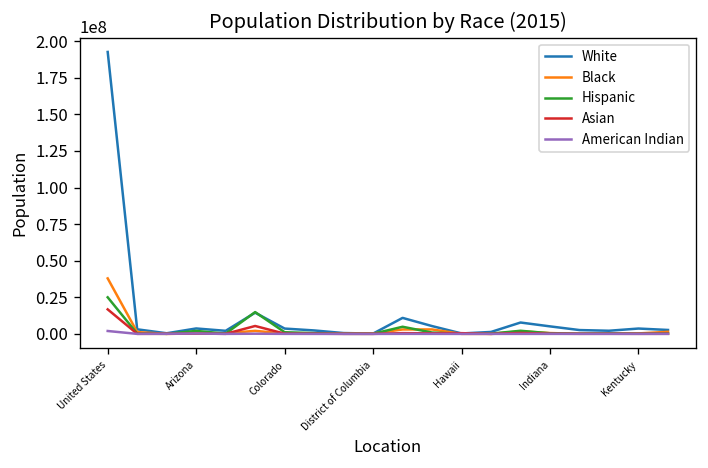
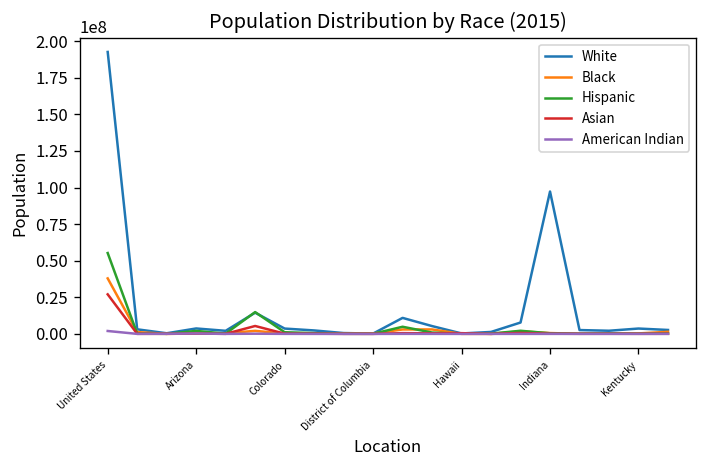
  {
    "White": {
      "United States": 193000000,
      "Colorado": 4000000,
-     "Indiana": 5000000,
+     "Indiana": 97000000,
      "Kentucky": 4000000
    },
    "Black": {
      "United States": 38000000
    },
    "Hispanic": {
-     "United States": 25000000
+     "United States": 55000000
    },
    "Asian": {
-     "United States": 17000000
+     "United States": 27000000
    },
    "American Indian": {
      "United States": 2000000
    }
  }
